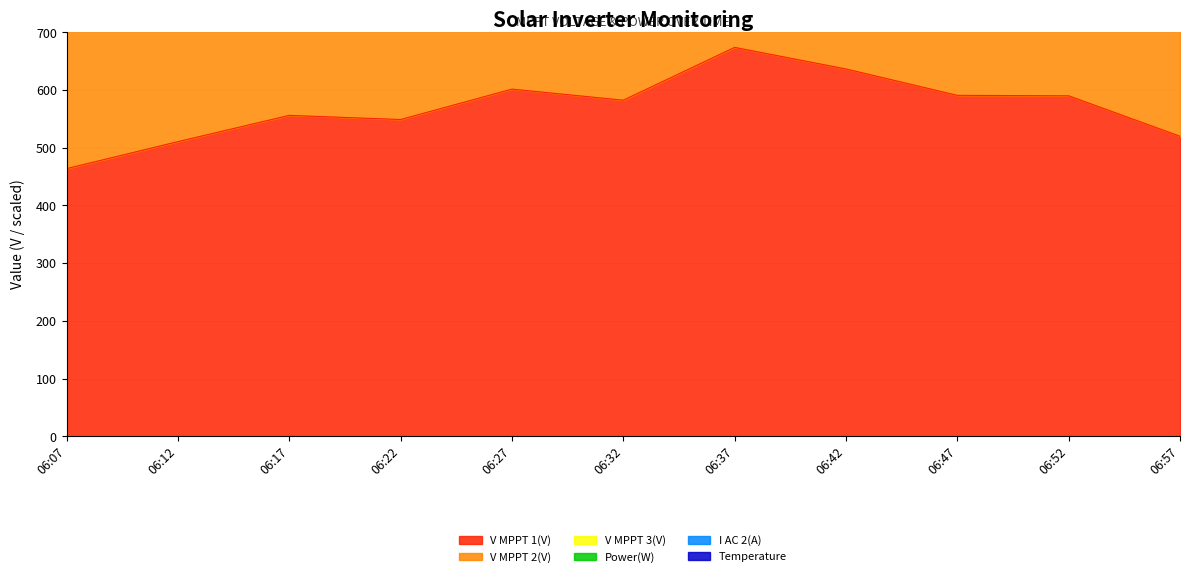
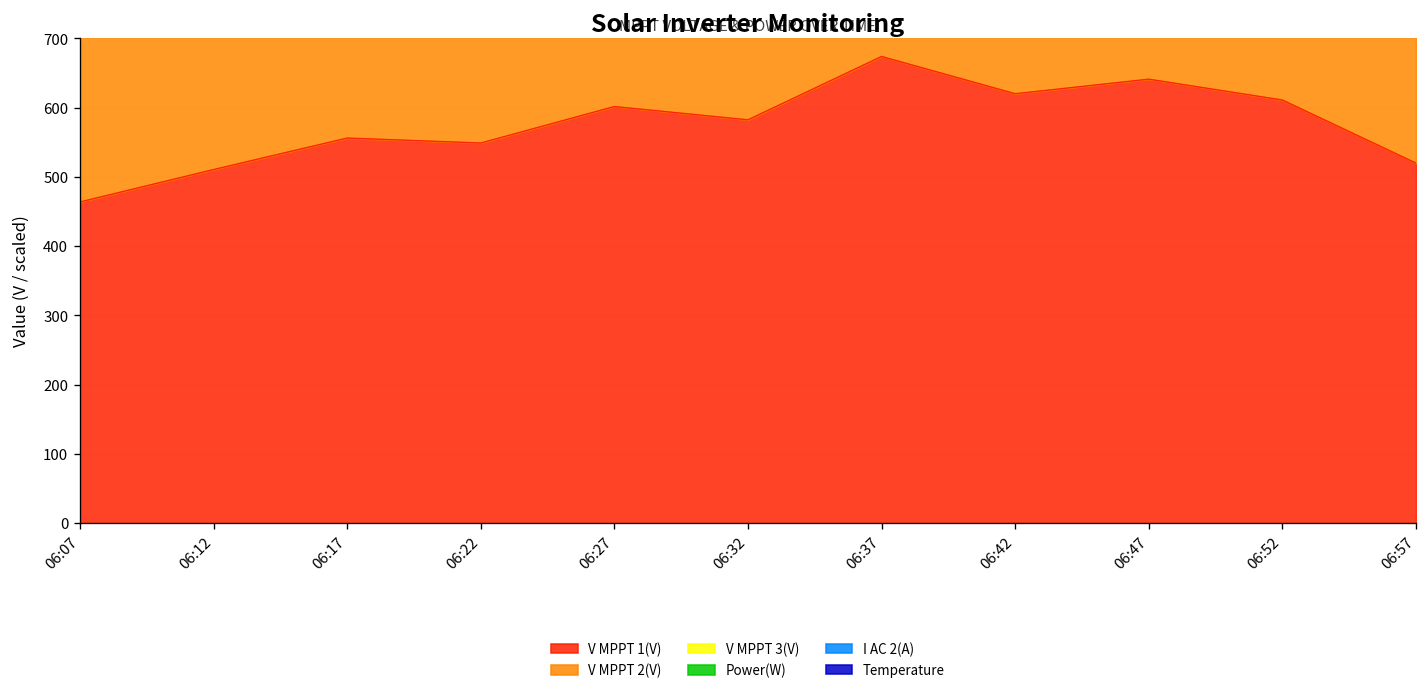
  {
    "V MPPT 1(V)": {
      "06:07": 460,
      "06:12": 510,
      "06:17": 560,
      "06:22": 550,
      "06:27": 600,
      "06:32": 580,
      "06:37": 670,
-     "06:42": 640,
-     "06:47": 590,
-     "06:52": 590,
+     "06:42": 620,
+     "06:47": 640,
+     "06:52": 610,
      "06:57": 520
    }
  }
